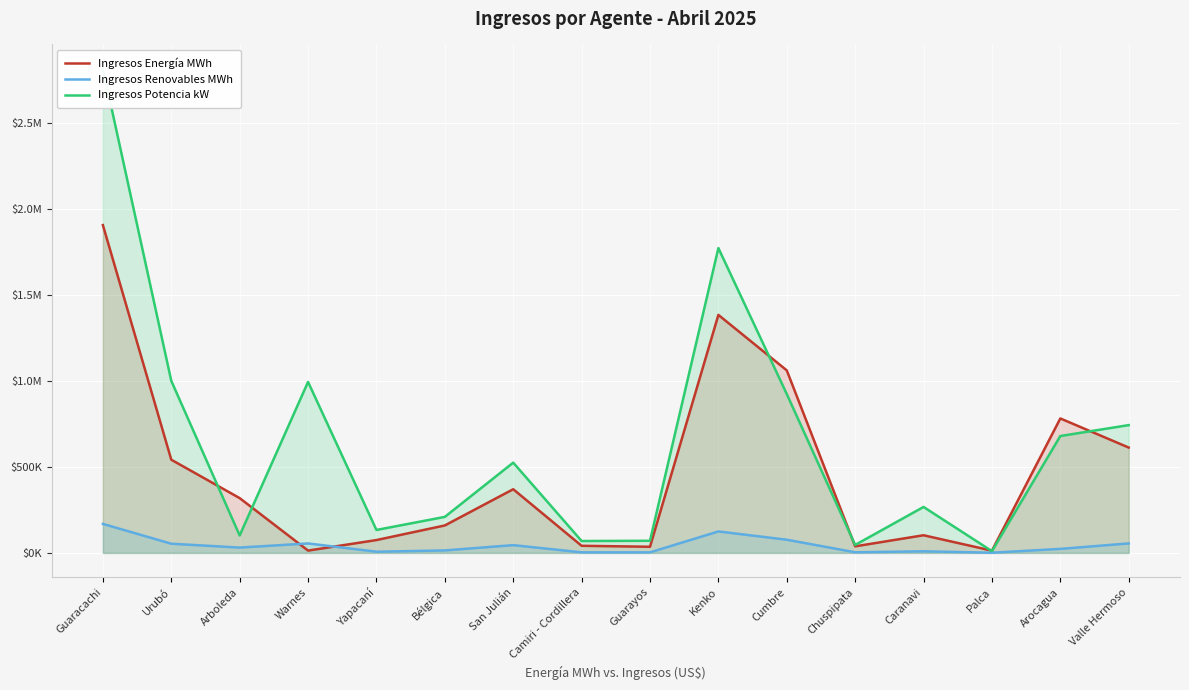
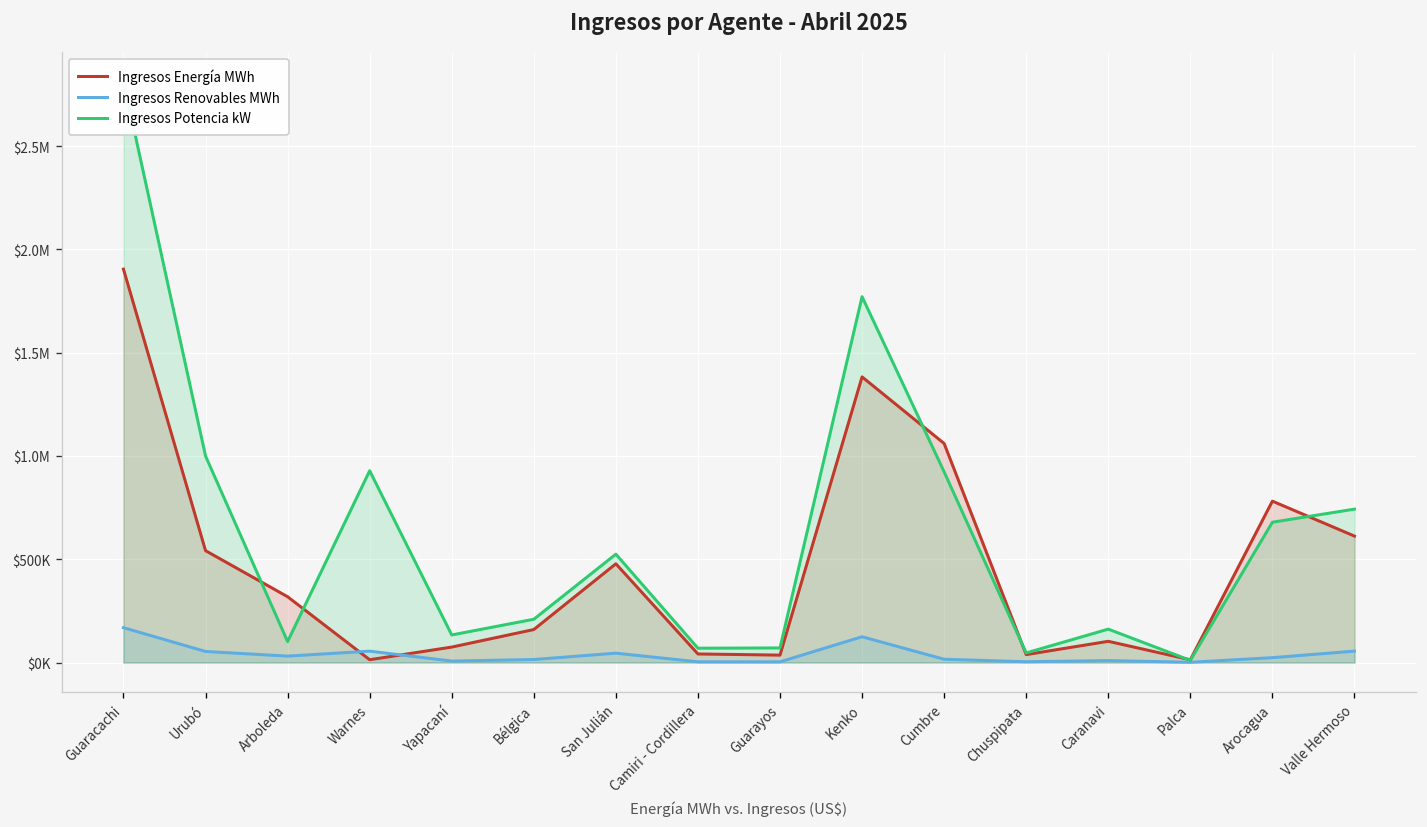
  {
    "Ingresos Energía MWh": {
      "Guaracachi": "$1900000",
      "Urubó": "$540000",
      "Arboleda": "$320000",
      "Warnes": "$10000",
      "Yapacaní": "$70000",
      "Bélgica": "$160000",
-     "San Julián": "$370000",
+     "San Julián": "$480000",
      "Camiri - Cordillera": "$40000",
      "Guarayos": "$40000",
      "Kenko": "$1380000",
      "Cumbre": "$1060000",
      "Caranavi": "$100000",
      "Arocagua": "$780000",
      "Valle Hermoso": "$610000"
    },
    "Ingresos Renovables MWh": {
      "Guaracachi": "$170000",
      "Urubó": "$50000",
      "Arboleda": "$30000",
      "Warnes": "$60000",
      "Yapacaní": "$10000",
      "Bélgica": "$10000",
      "San Julián": "$50000",
      "Camiri - Cordillera": "$0",
      "Guarayos": "$0",
      "Kenko": "$120000",
-     "Cumbre": "$80000",
+     "Cumbre": "$20000",
      "Chuspipata": "$0",
      "Caranavi": "$10000",
      "Arocagua": "$20000",
      "Valle Hermoso": "$60000"
    },
    "Ingresos Potencia kW": {
      "Urubó": "$1000000",
      "Arboleda": "$100000",
-     "Warnes": "$990000",
+     "Warnes": "$930000",
      "Yapacaní": "$130000",
      "Bélgica": "$210000",
      "San Julián": "$520000",
      "Camiri - Cordillera": "$70000",
      "Guarayos": "$70000",
      "Kenko": "$1770000",
      "Cumbre": "$920000",
-     "Caranavi": "$270000",
+     "Caranavi": "$160000",
      "Arocagua": "$680000",
      "Valle Hermoso": "$740000"
    }
  }
